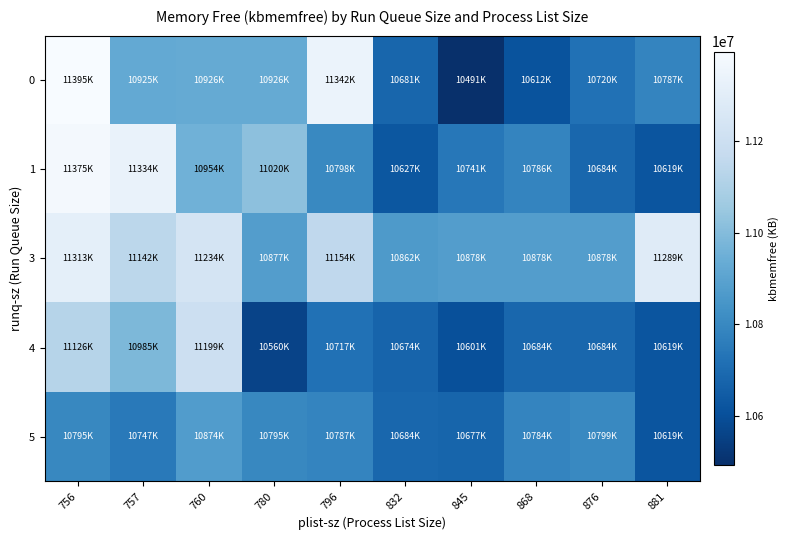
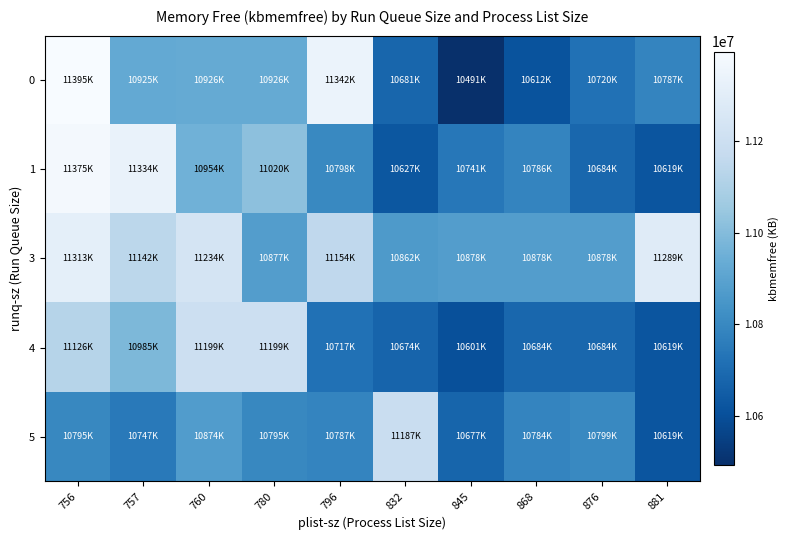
  {
    "0": {
      "756": "11395K",
      "757": "10925K",
      "760": "10926K",
      "780": "10926K",
      "796": "11342K",
      "832": "10681K",
      "845": "10491K",
      "868": "10612K",
      "876": "10720K",
      "881": "10787K"
    },
    "1": {
      "756": "11375K",
      "757": "11334K",
      "760": "10954K",
      "780": "11020K",
      "796": "10798K",
      "832": "10627K",
      "845": "10741K",
      "868": "10786K",
      "876": "10684K",
      "881": "10619K"
    },
    "3": {
      "756": "11313K",
      "757": "11142K",
      "760": "11234K",
      "780": "10877K",
      "796": "11154K",
      "832": "10862K",
      "845": "10878K",
      "868": "10878K",
      "876": "10878K",
      "881": "11289K"
    },
    "4": {
      "756": "11126K",
      "757": "10985K",
      "760": "11199K",
-     "780": "10560K",
+     "780": "11199K",
      "796": "10717K",
      "832": "10674K",
      "845": "10601K",
      "868": "10684K",
      "876": "10684K",
      "881": "10619K"
    },
    "5": {
      "756": "10795K",
      "757": "10747K",
      "760": "10874K",
      "780": "10795K",
      "796": "10787K",
-     "832": "10684K",
+     "832": "11187K",
      "845": "10677K",
      "868": "10784K",
      "876": "10799K",
      "881": "10619K"
    }
  }
